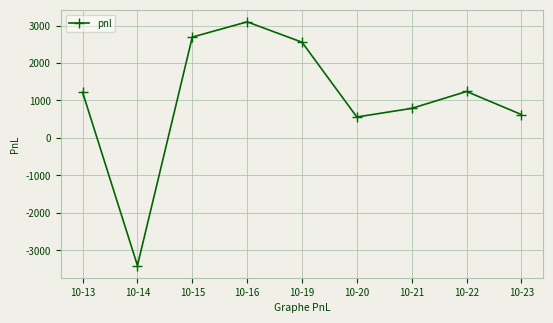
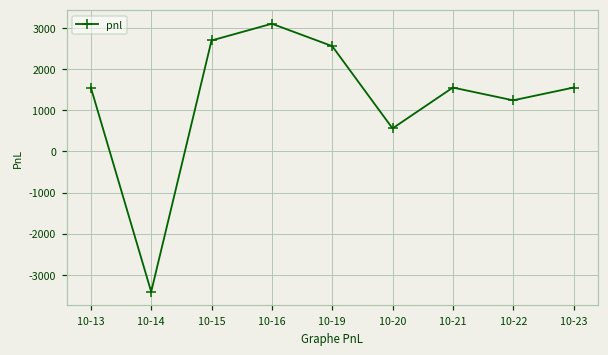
  {
-   "10-13": 1200,
+   "10-13": 1600,
    "10-14": -3400,
    "10-15": 2700,
    "10-16": 3100,
    "10-19": 2600,
    "10-20": 600,
-   "10-21": 800,
+   "10-21": 1600,
    "10-22": 1200,
-   "10-23": 600
+   "10-23": 1600
  }
